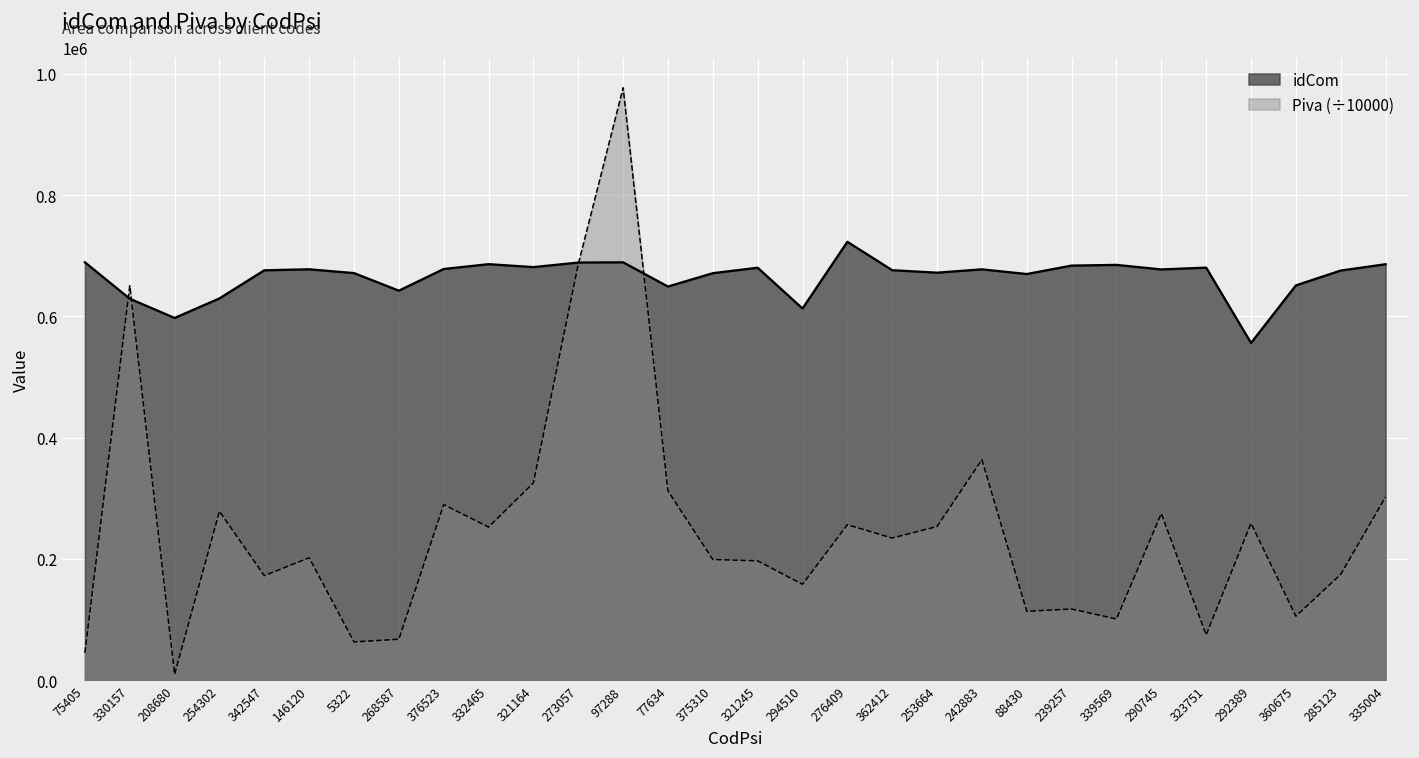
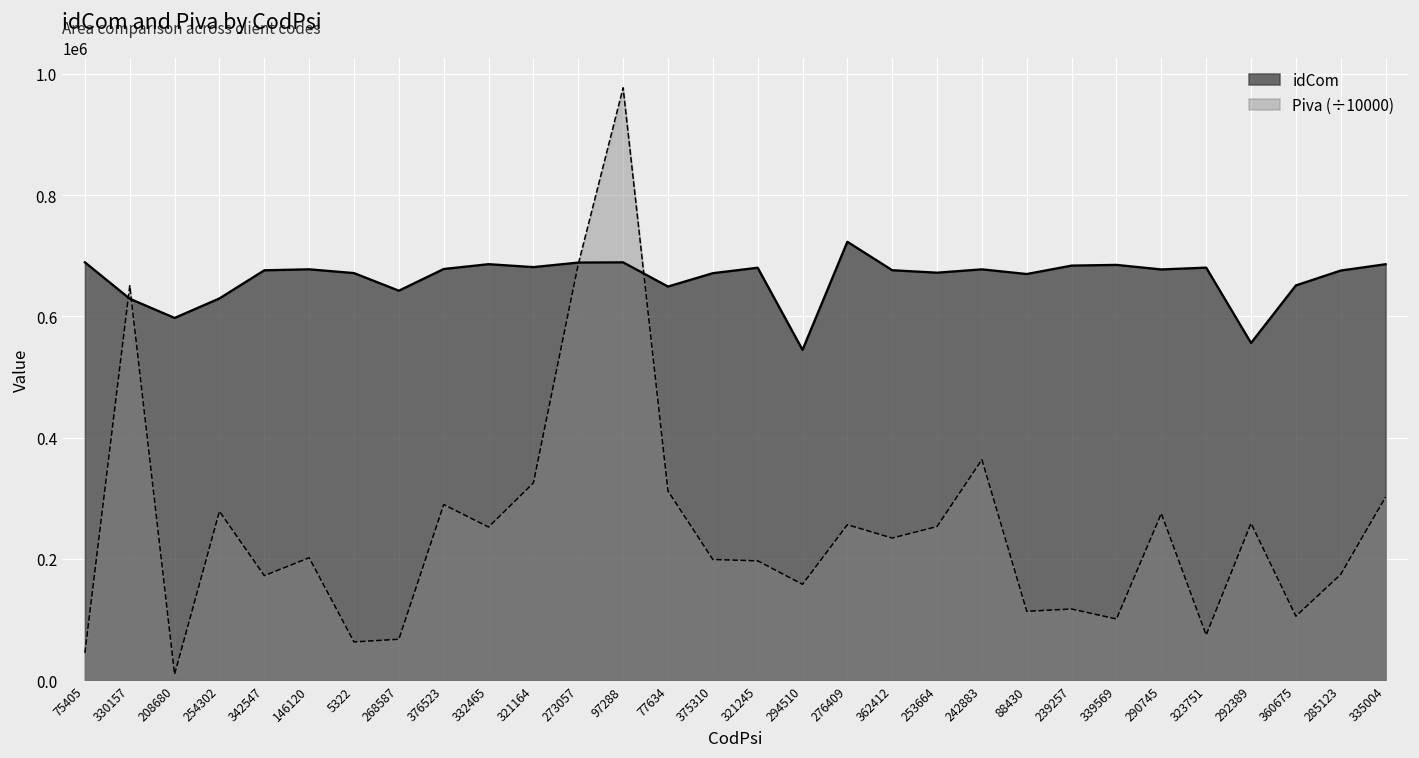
  {
    "idCom": {
      "75405": 690000,
      "330157": 630000,
      "208680": 600000,
      "254302": 630000,
      "342547": 680000,
      "146120": 680000,
      "5322": 670000,
      "268587": 640000,
      "376523": 680000,
      "332465": 690000,
      "321164": 680000,
      "97288": 690000,
      "77634": 650000,
      "375310": 670000,
      "321245": 680000,
-     "294510": 610000,
+     "294510": 540000,
      "276409": 720000,
      "362412": 680000,
      "253664": 670000,
      "242883": 680000,
      "88430": 670000,
      "239257": 680000,
      "339569": 680000,
      "290745": 680000,
      "323751": 680000,
      "292389": 560000,
      "360675": 650000,
      "285123": 680000,
      "335004": 690000
    },
    "Piva (÷10000)": {
      "75405": 40000,
      "330157": 650000,
      "208680": 10000,
      "254302": 280000,
      "342547": 170000,
      "146120": 200000,
      "5322": 60000,
      "268587": 70000,
      "376523": 290000,
      "332465": 250000,
      "321164": 330000,
      "97288": 980000,
      "77634": 310000,
      "375310": 200000,
      "321245": 200000,
      "294510": 160000,
      "276409": 260000,
      "362412": 230000,
      "253664": 250000,
      "242883": 360000,
      "88430": 110000,
      "239257": 120000,
      "339569": 100000,
      "290745": 270000,
      "323751": 70000,
      "292389": 260000,
      "360675": 110000,
      "285123": 170000,
      "335004": 300000
    }
  }
